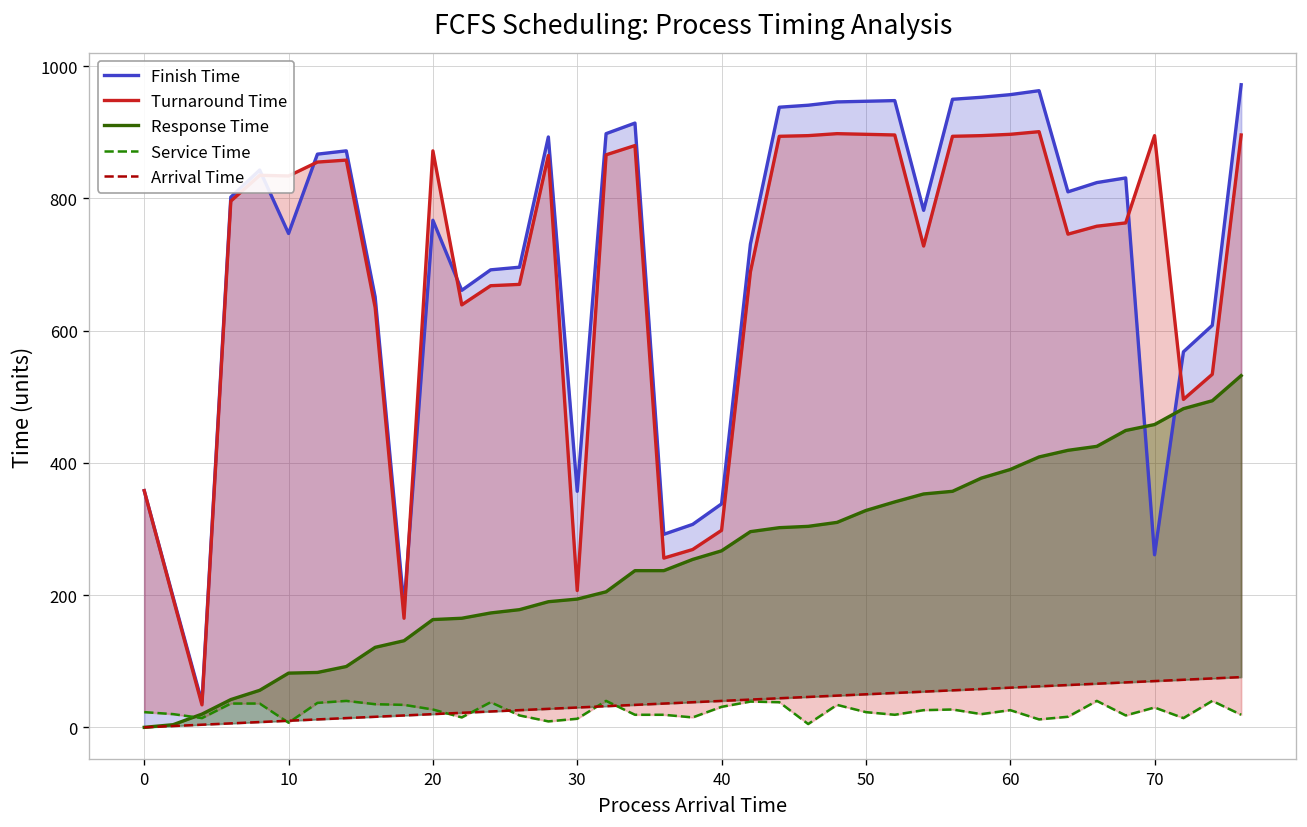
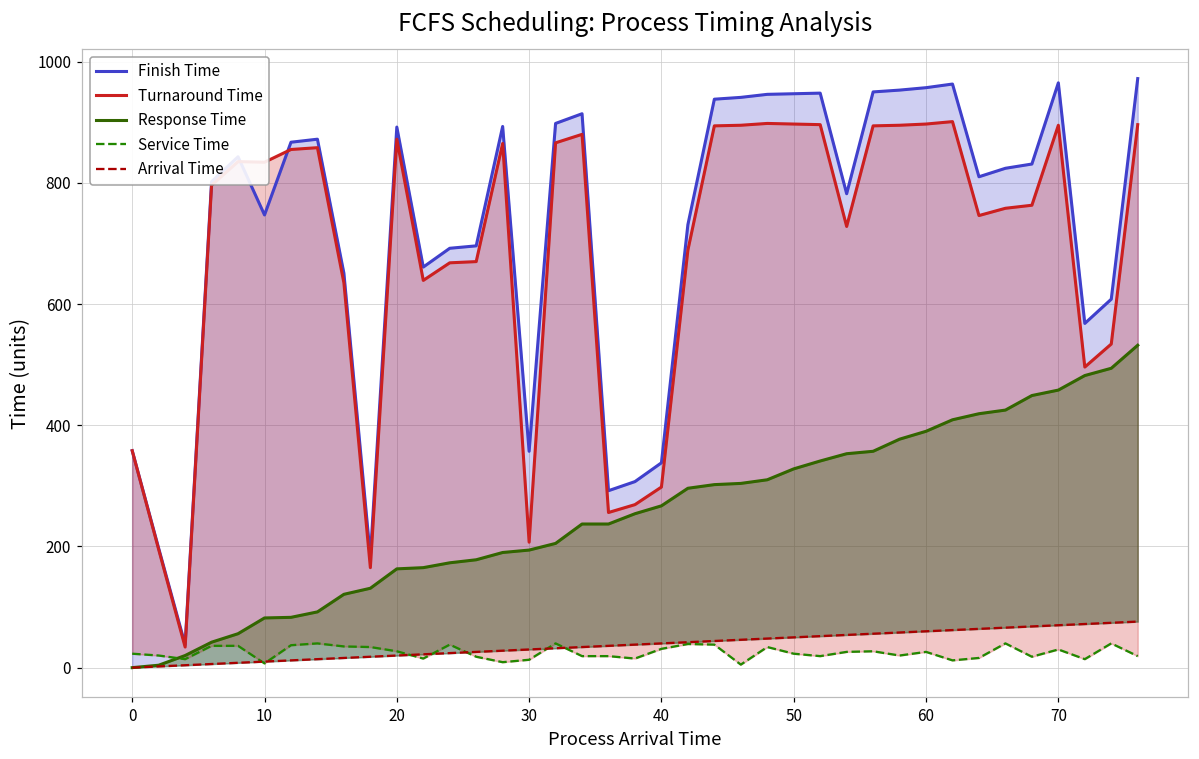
  {
    "Finish Time": {
      "10": 750,
-     "20": 770,
+     "20": 890,
      "30": 360,
      "40": 340,
      "50": 950,
      "60": 960,
-     "70": 260
+     "70": 970
    }
  }
